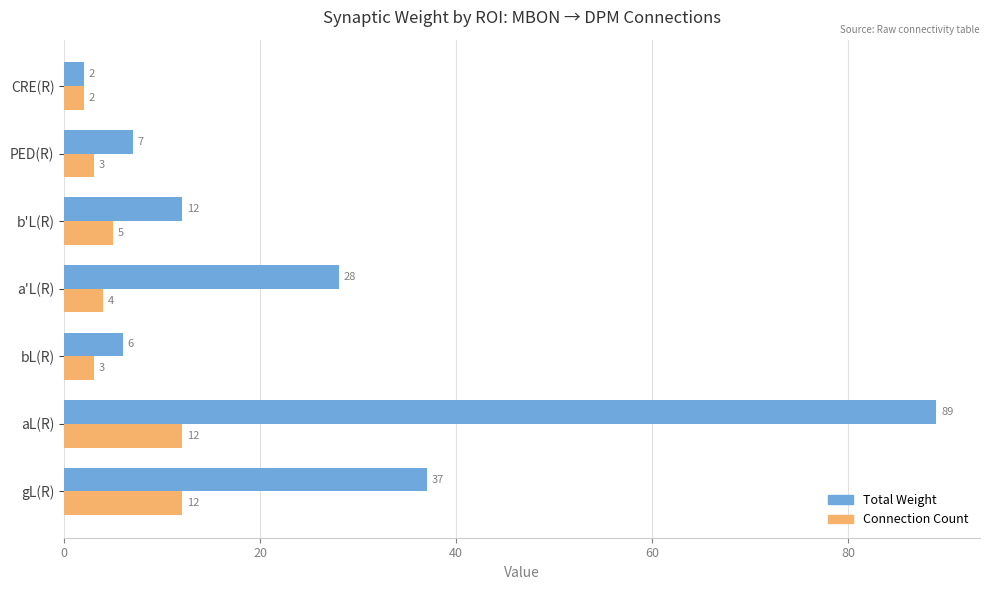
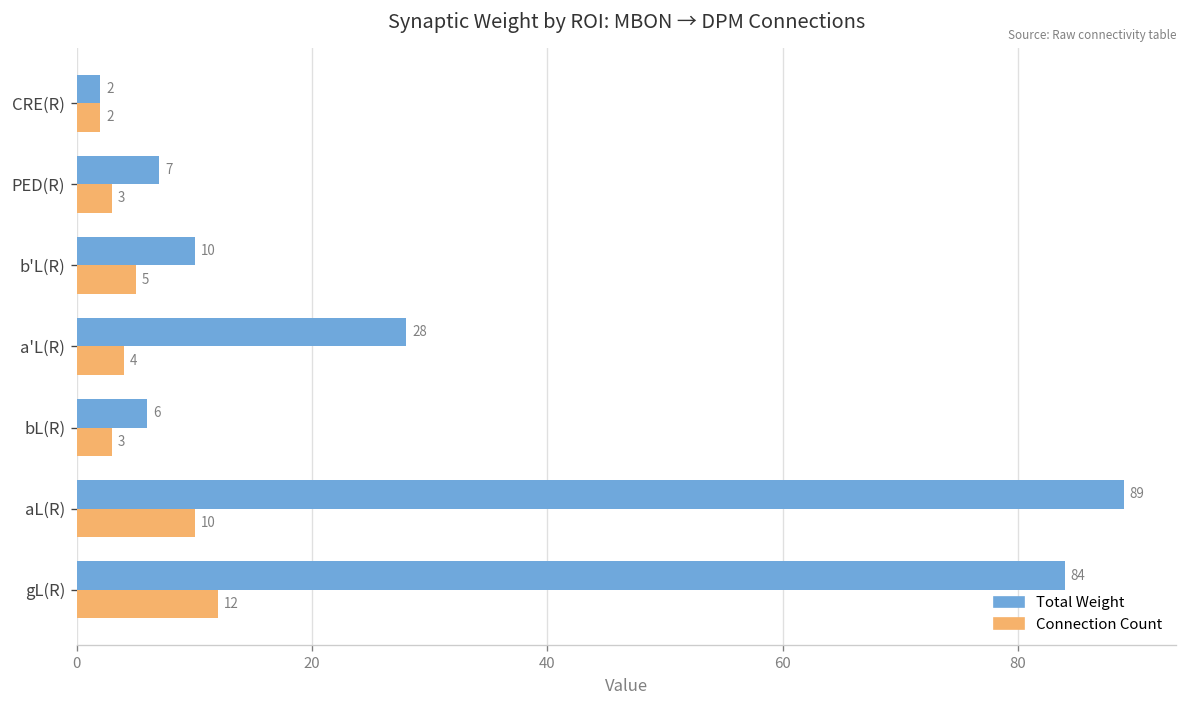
  {
    "Total Weight": {
      "CRE(R)": 2,
      "PED(R)": 7,
-     "b'L(R)": 12,
+     "b'L(R)": 10,
      "a'L(R)": 28,
      "bL(R)": 6,
      "aL(R)": 89,
-     "gL(R)": 37
+     "gL(R)": 84
    },
    "Connection Count": {
      "CRE(R)": 2,
      "PED(R)": 3,
      "b'L(R)": 5,
      "a'L(R)": 4,
      "bL(R)": 3,
-     "aL(R)": 12,
+     "aL(R)": 10,
      "gL(R)": 12
    }
  }
